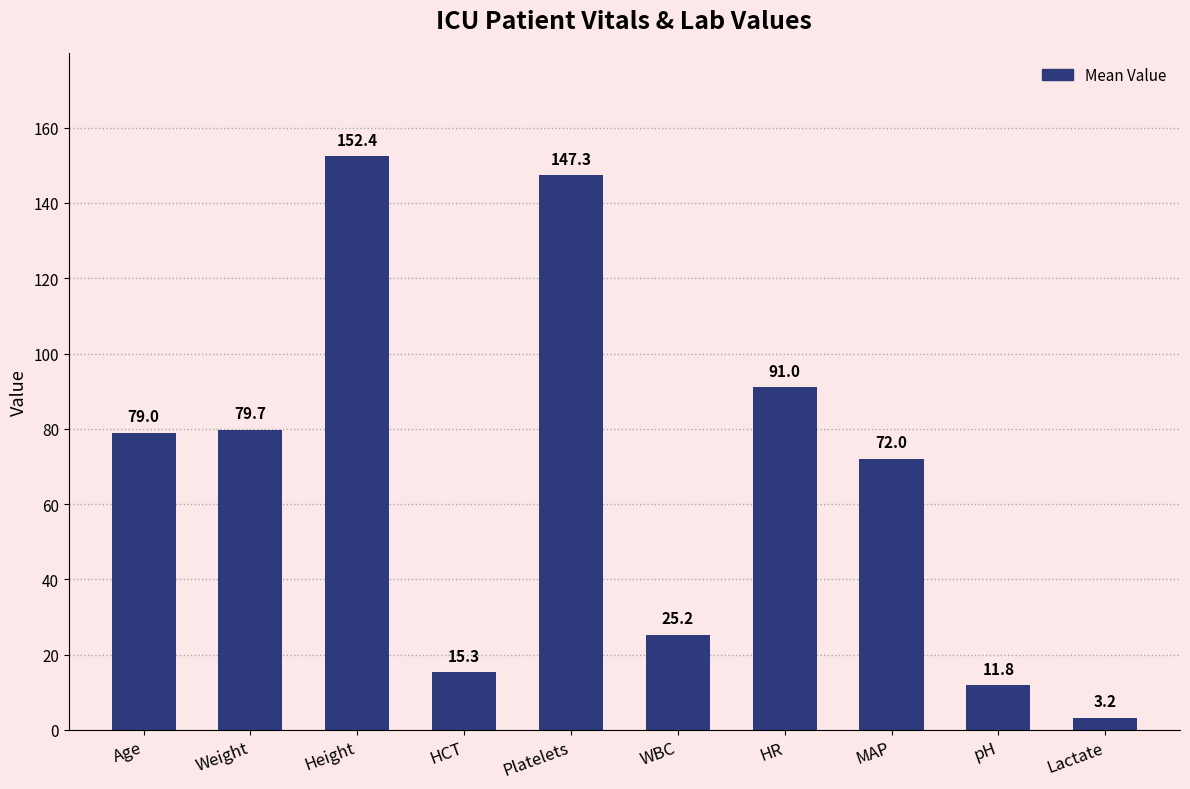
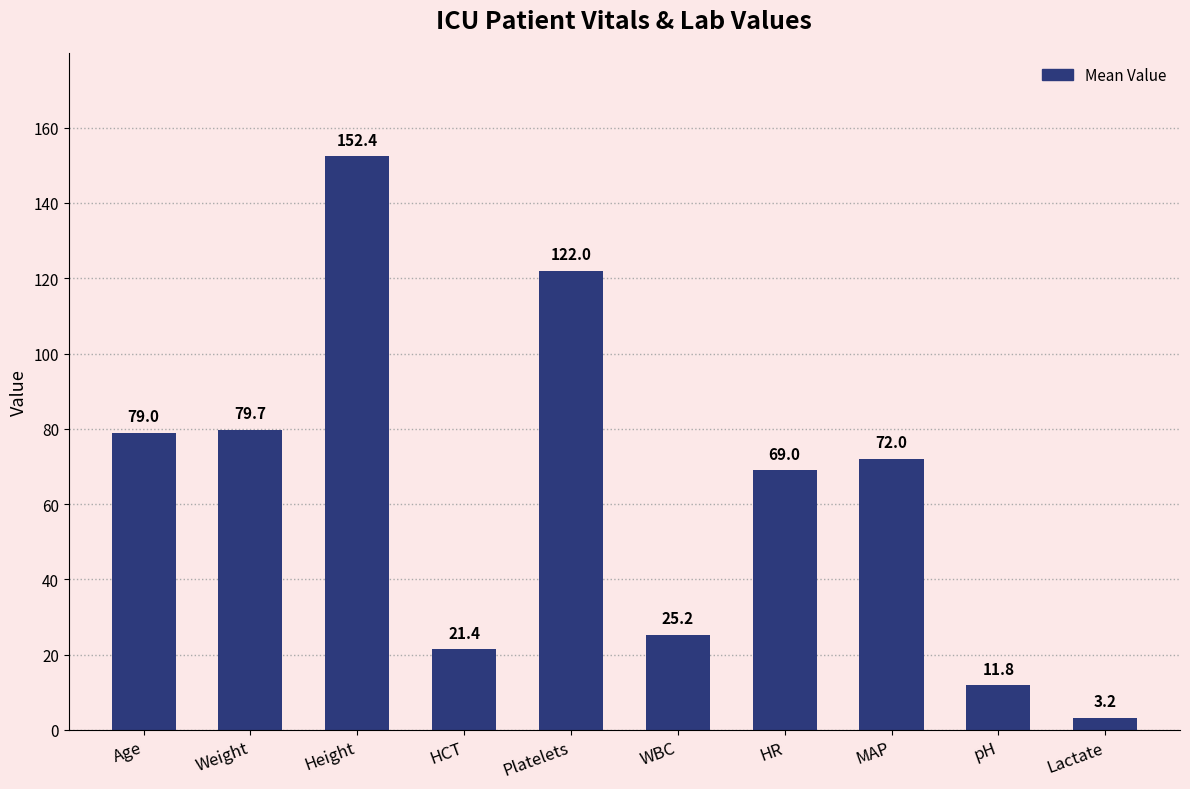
  {
    "Age": 79.0,
    "Weight": 79.7,
    "Height": 152.4,
-   "HCT": 15.3,
-   "Platelets": 147.3,
+   "HCT": 21.4,
+   "Platelets": 122.0,
    "WBC": 25.2,
-   "HR": 91.0,
+   "HR": 69.0,
    "MAP": 72.0,
    "pH": 11.8,
    "Lactate": 3.2
  }
